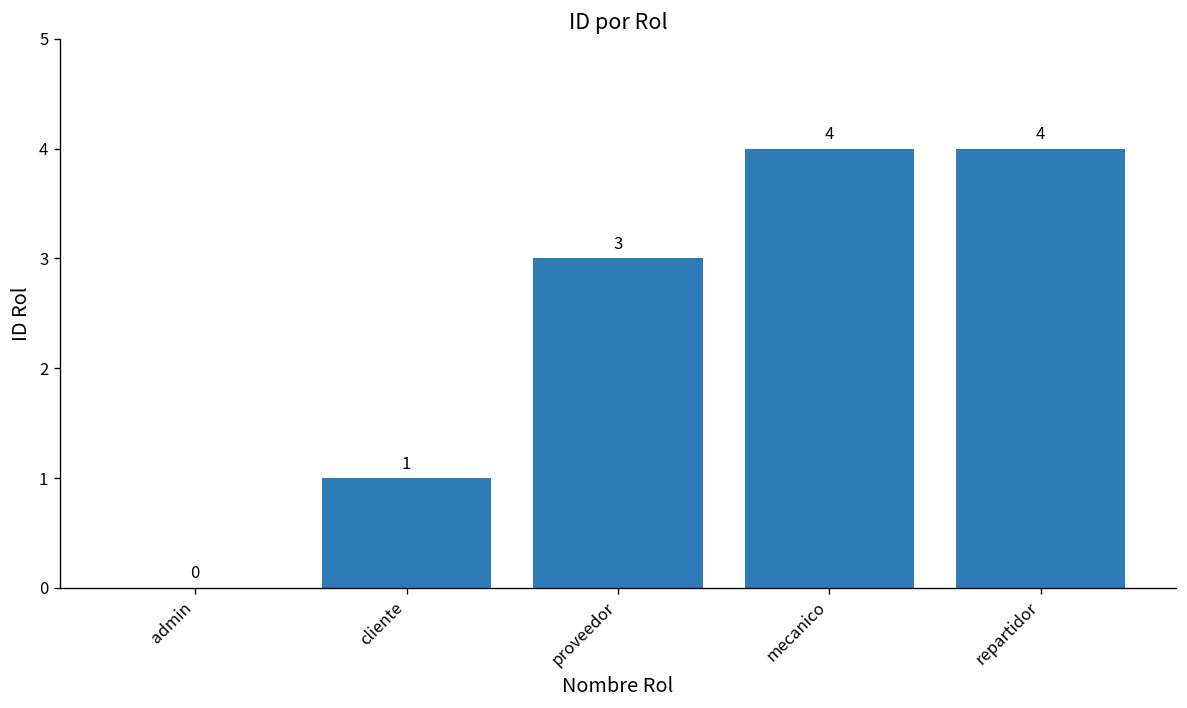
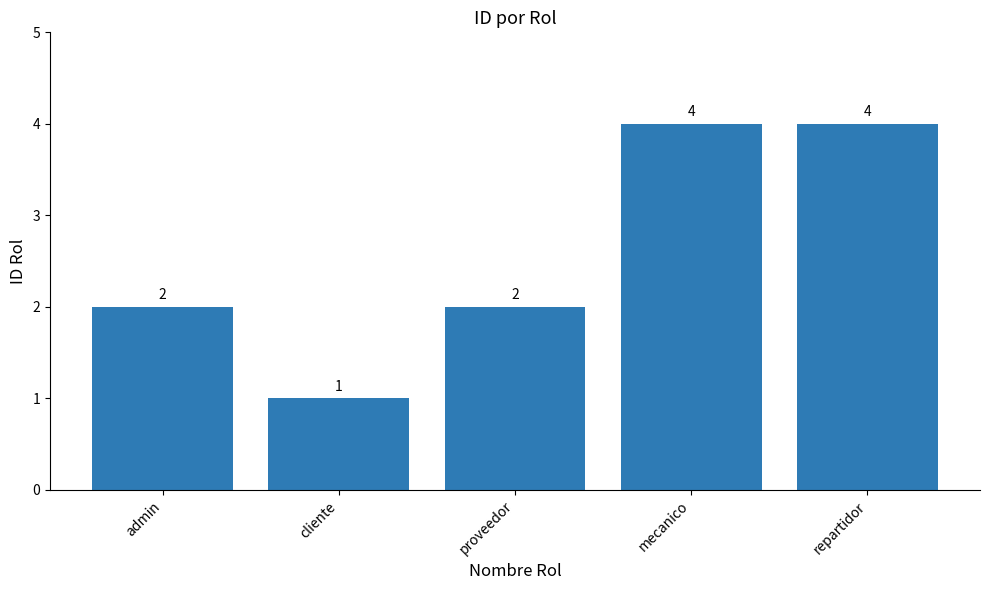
  {
-   "admin": 0,
+   "admin": 2,
    "cliente": 1,
-   "proveedor": 3,
+   "proveedor": 2,
    "mecanico": 4,
    "repartidor": 4
  }
